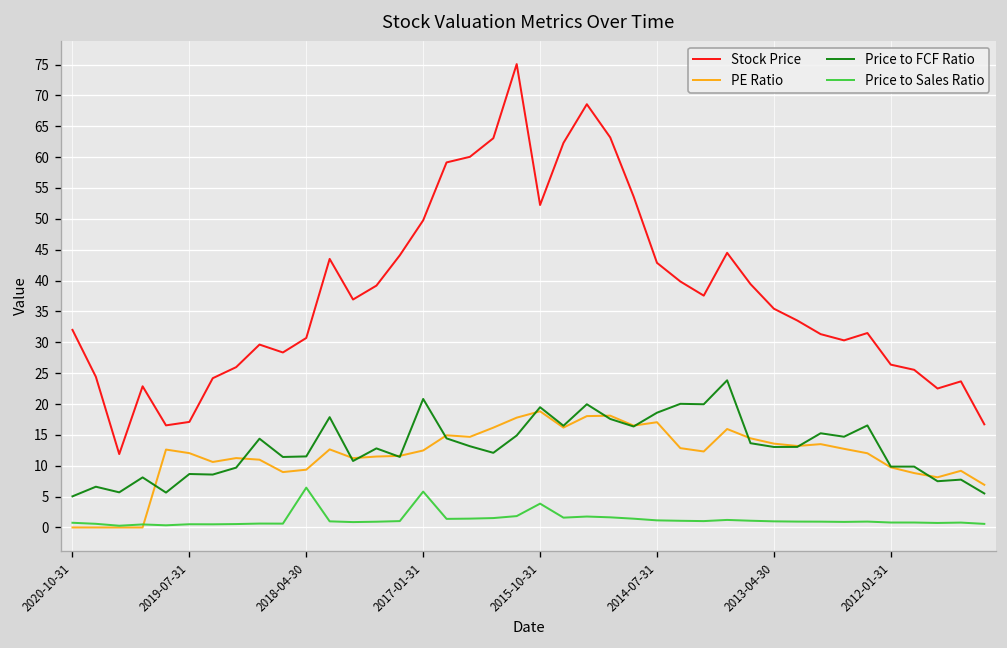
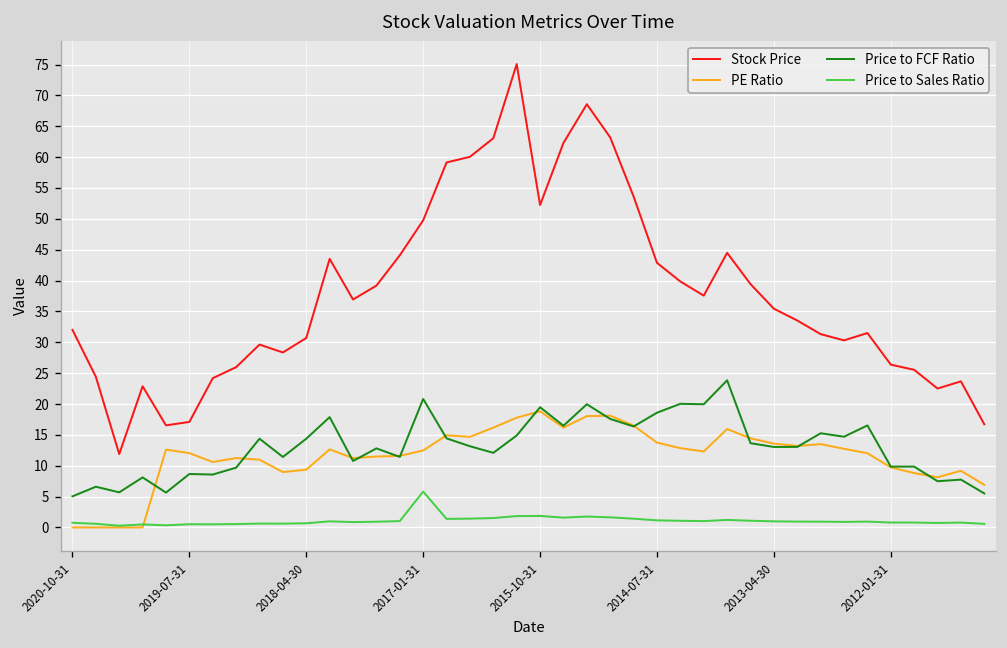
  {
    "Stock Price": {
      "2020-10-31": 32,
      "2019-07-31": 17,
      "2018-04-30": 31,
      "2017-01-31": 50,
      "2015-10-31": 52,
      "2014-07-31": 43,
      "2013-04-30": 35,
      "2012-01-31": 26
    },
    "PE Ratio": {
      "2020-10-31": 0,
      "2019-07-31": 12,
      "2018-04-30": 9,
      "2017-01-31": 12,
      "2015-10-31": 19,
-     "2014-07-31": 17,
+     "2014-07-31": 14,
      "2013-04-30": 14
    },
    "Price to FCF Ratio": {
      "2020-10-31": 5,
      "2019-07-31": 9,
-     "2018-04-30": 12,
+     "2018-04-30": 14,
      "2017-01-31": 21,
      "2015-10-31": 19,
      "2014-07-31": 19,
      "2013-04-30": 13
    },
    "Price to Sales Ratio": {
      "2020-10-31": 1,
      "2019-07-31": 1,
-     "2018-04-30": 6,
+     "2018-04-30": 1,
      "2017-01-31": 6,
-     "2015-10-31": 4,
+     "2015-10-31": 2,
      "2014-07-31": 1,
      "2013-04-30": 1,
      "2012-01-31": 1
    }
  }
